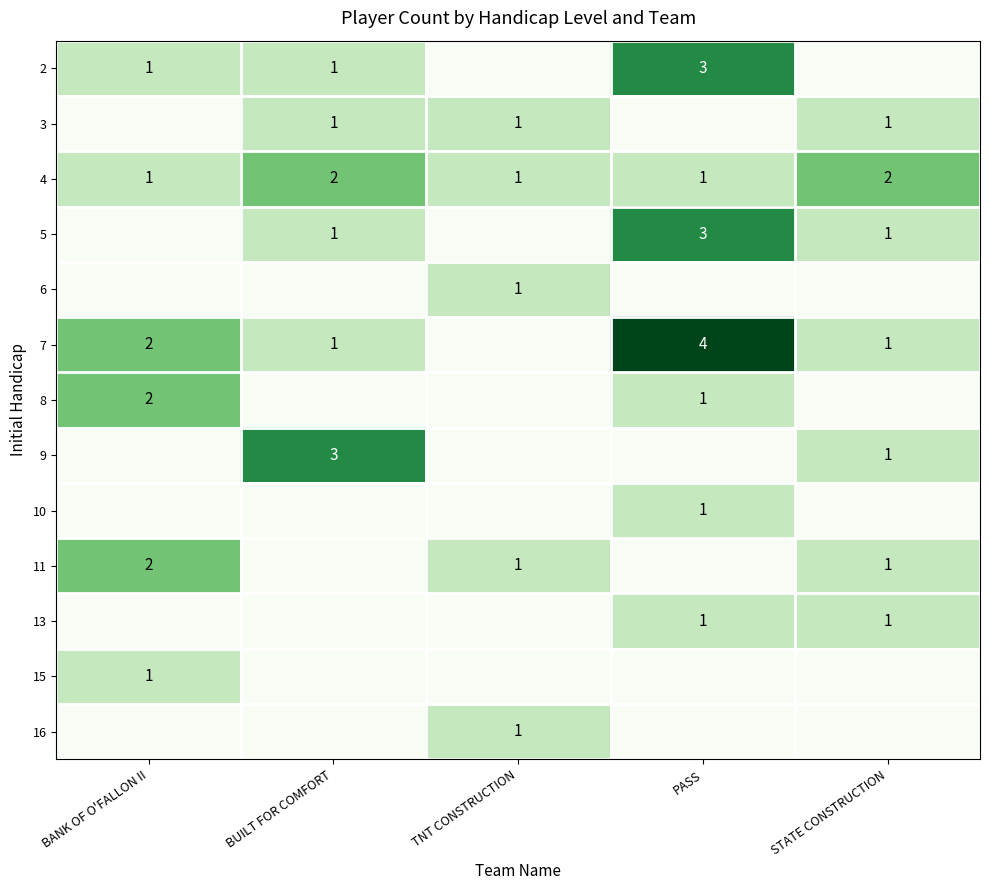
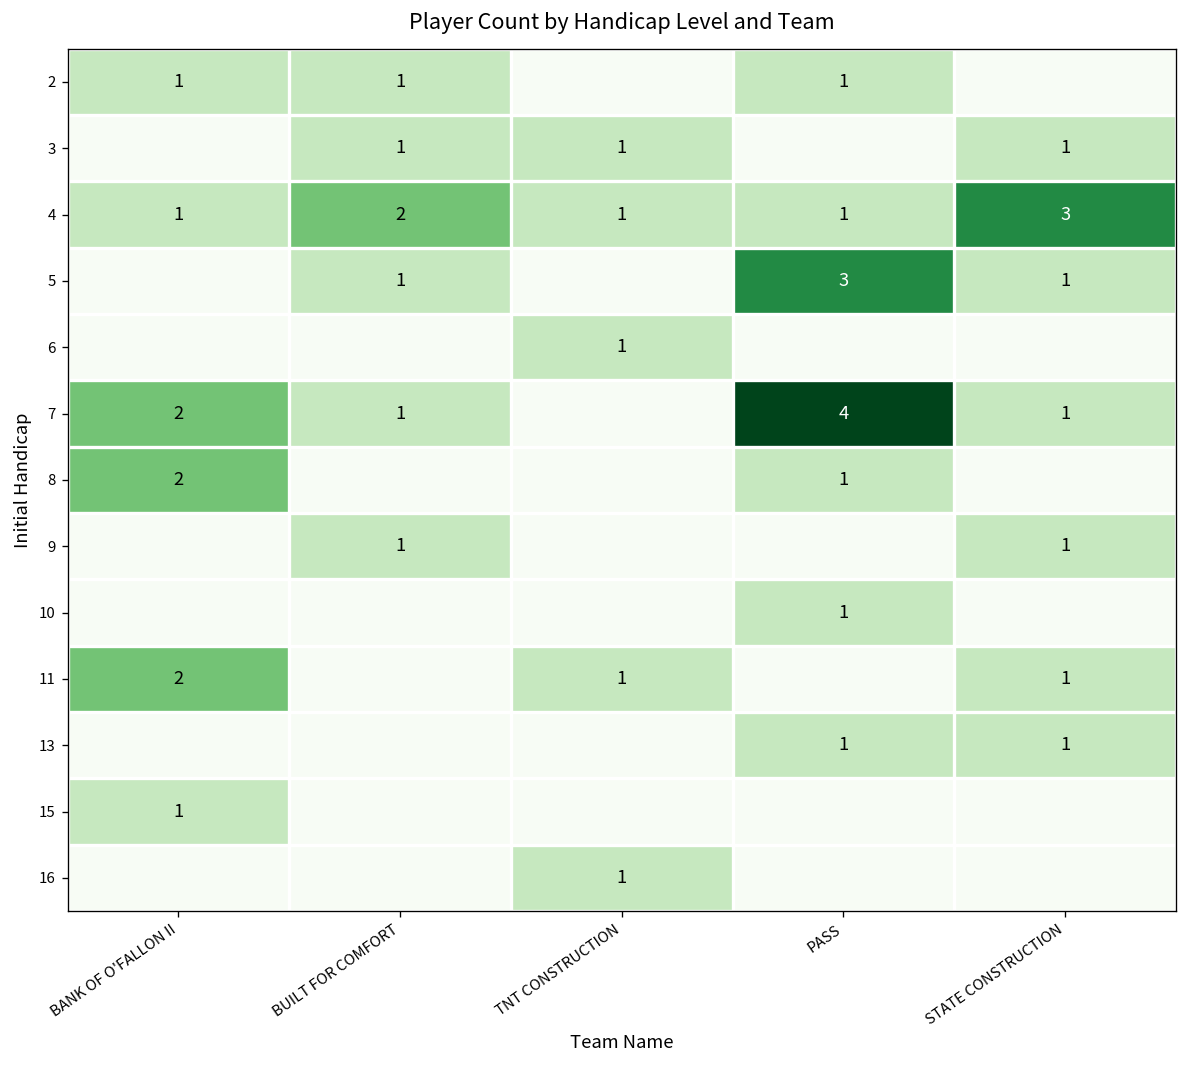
  {
    "2": {
      "BANK OF O'FALLON II": 1,
      "BUILT FOR COMFORT": 1,
-     "PASS": 3
+     "PASS": 1
    },
    "3": {
      "BUILT FOR COMFORT": 1,
      "TNT CONSTRUCTION": 1,
      "STATE CONSTRUCTION": 1
    },
    "4": {
      "BANK OF O'FALLON II": 1,
      "BUILT FOR COMFORT": 2,
      "TNT CONSTRUCTION": 1,
      "PASS": 1,
-     "STATE CONSTRUCTION": 2
+     "STATE CONSTRUCTION": 3
    },
    "5": {
      "BUILT FOR COMFORT": 1,
      "PASS": 3,
      "STATE CONSTRUCTION": 1
    },
    "6": {
      "TNT CONSTRUCTION": 1
    },
    "7": {
      "BANK OF O'FALLON II": 2,
      "BUILT FOR COMFORT": 1,
      "PASS": 4,
      "STATE CONSTRUCTION": 1
    },
    "8": {
      "BANK OF O'FALLON II": 2,
      "PASS": 1
    },
    "9": {
-     "BUILT FOR COMFORT": 3,
+     "BUILT FOR COMFORT": 1,
      "STATE CONSTRUCTION": 1
    },
    "10": {
      "PASS": 1
    },
    "11": {
      "BANK OF O'FALLON II": 2,
      "TNT CONSTRUCTION": 1,
      "STATE CONSTRUCTION": 1
    },
    "13": {
      "PASS": 1,
      "STATE CONSTRUCTION": 1
    },
    "15": {
      "BANK OF O'FALLON II": 1
    },
    "16": {
      "TNT CONSTRUCTION": 1
    }
  }
